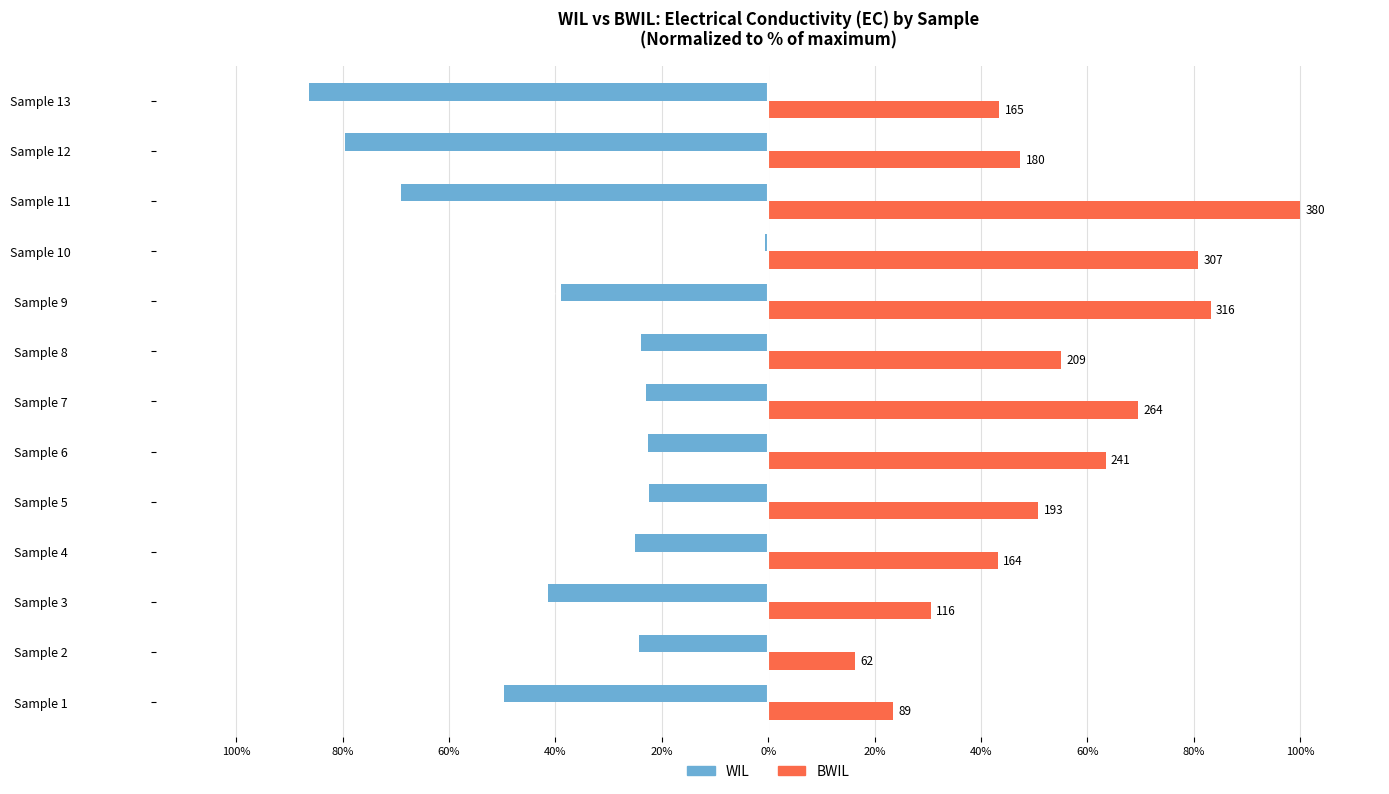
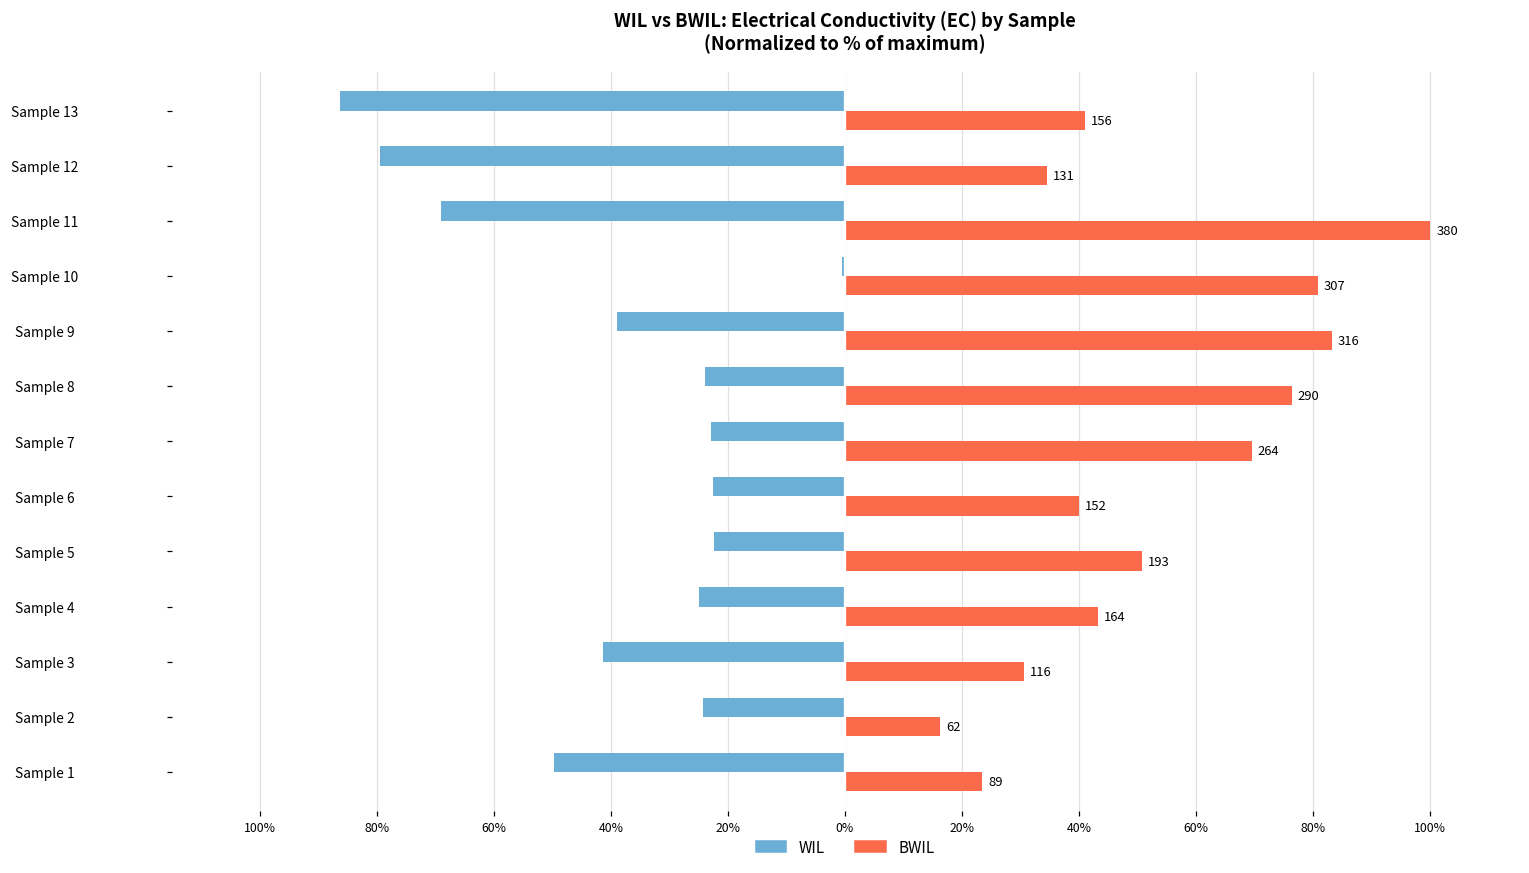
  {
    "BWIL": {
-     "Sample 13": 165,
-     "Sample 12": 180,
-     "Sample 8": 209,
-     "Sample 6": 241
+     "Sample 13": 156,
+     "Sample 12": 131,
+     "Sample 8": 290,
+     "Sample 6": 152
    }
  }
